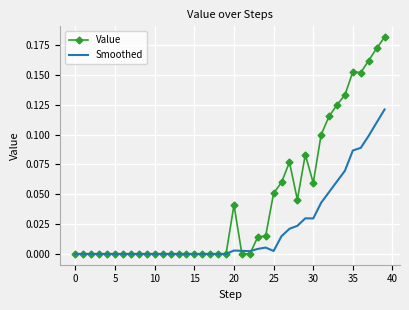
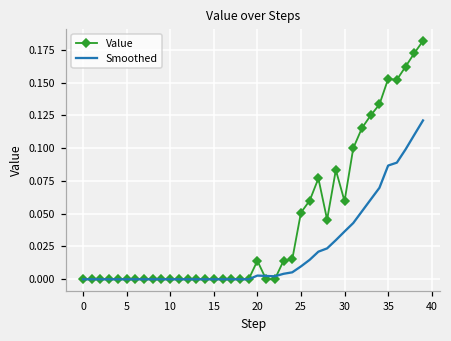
  {
    "Value": {
-     "20": 0.041,
+     "20": 0.014,
      "25": 0.051,
      "30": 0.060,
      "35": 0.153
    },
    "Smoothed": {
      "20": 0.003,
-     "25": 0.002,
-     "30": 0.030,
+     "25": 0.010,
+     "30": 0.036,
      "35": 0.087
    }
  }
